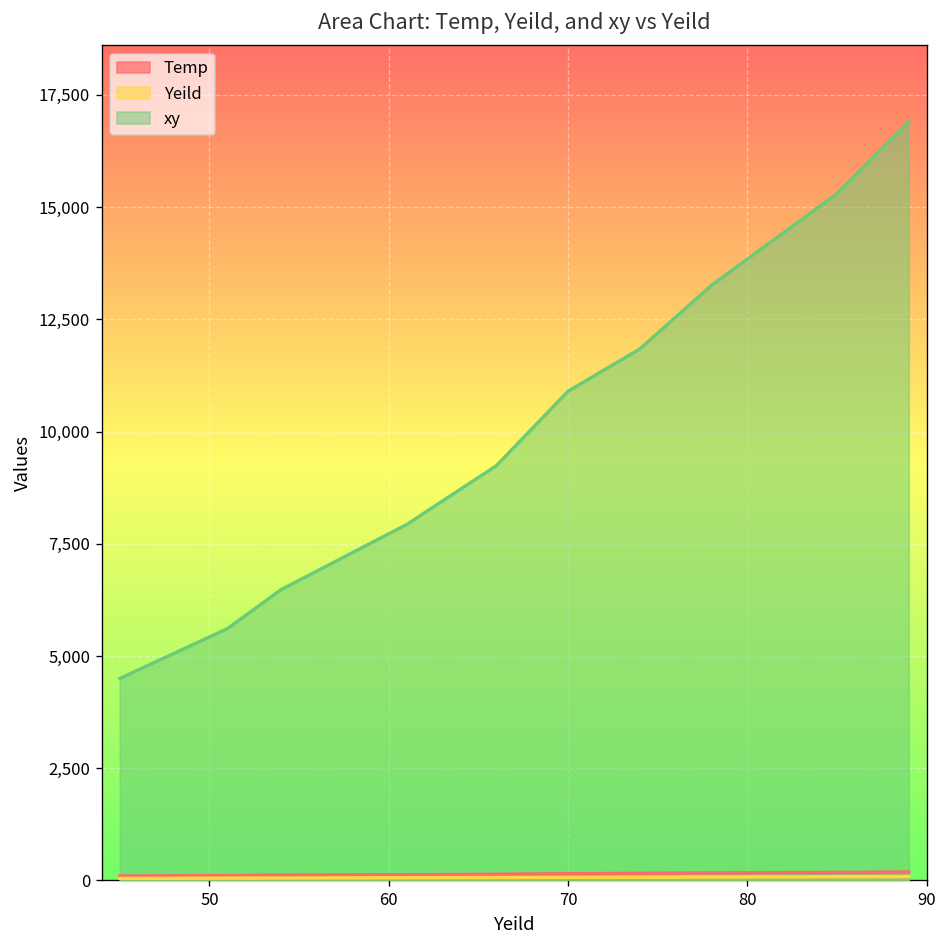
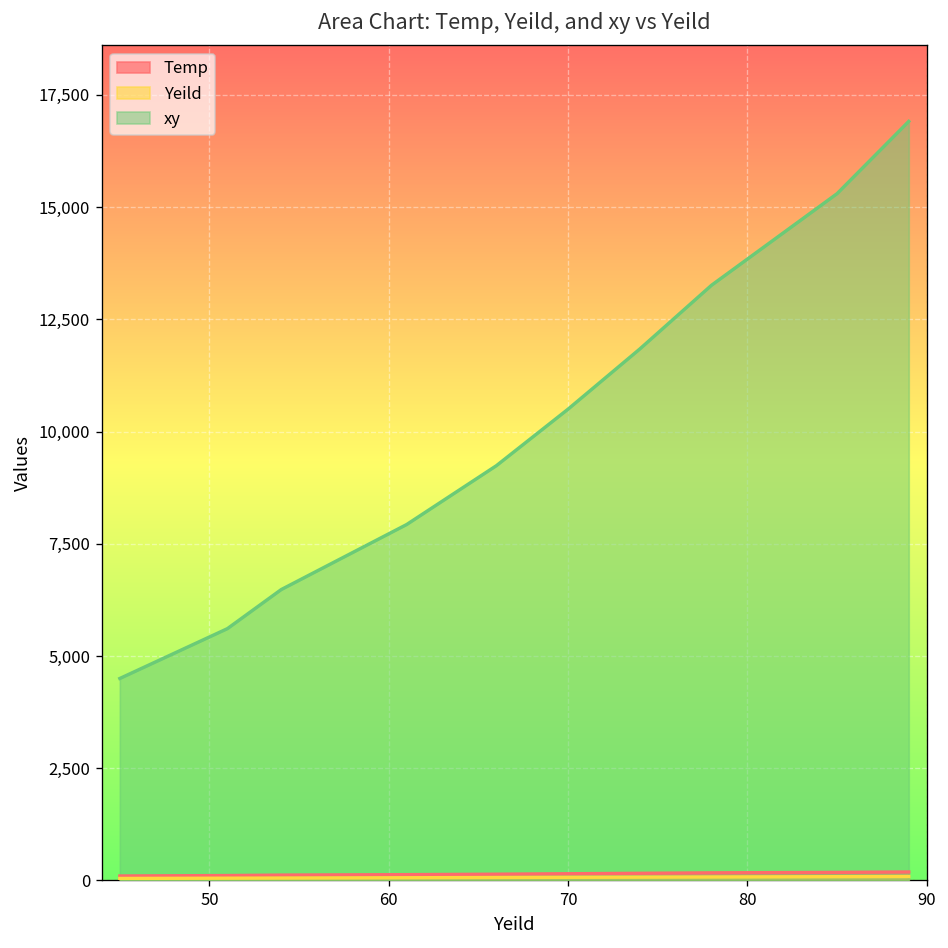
  {
    "Temp": {
      "70": "200"
    },
    "Yeild": {
      "70": "100"
    },
    "xy": {
-     "70": "10,900"
+     "70": "10,500"
    }
  }
